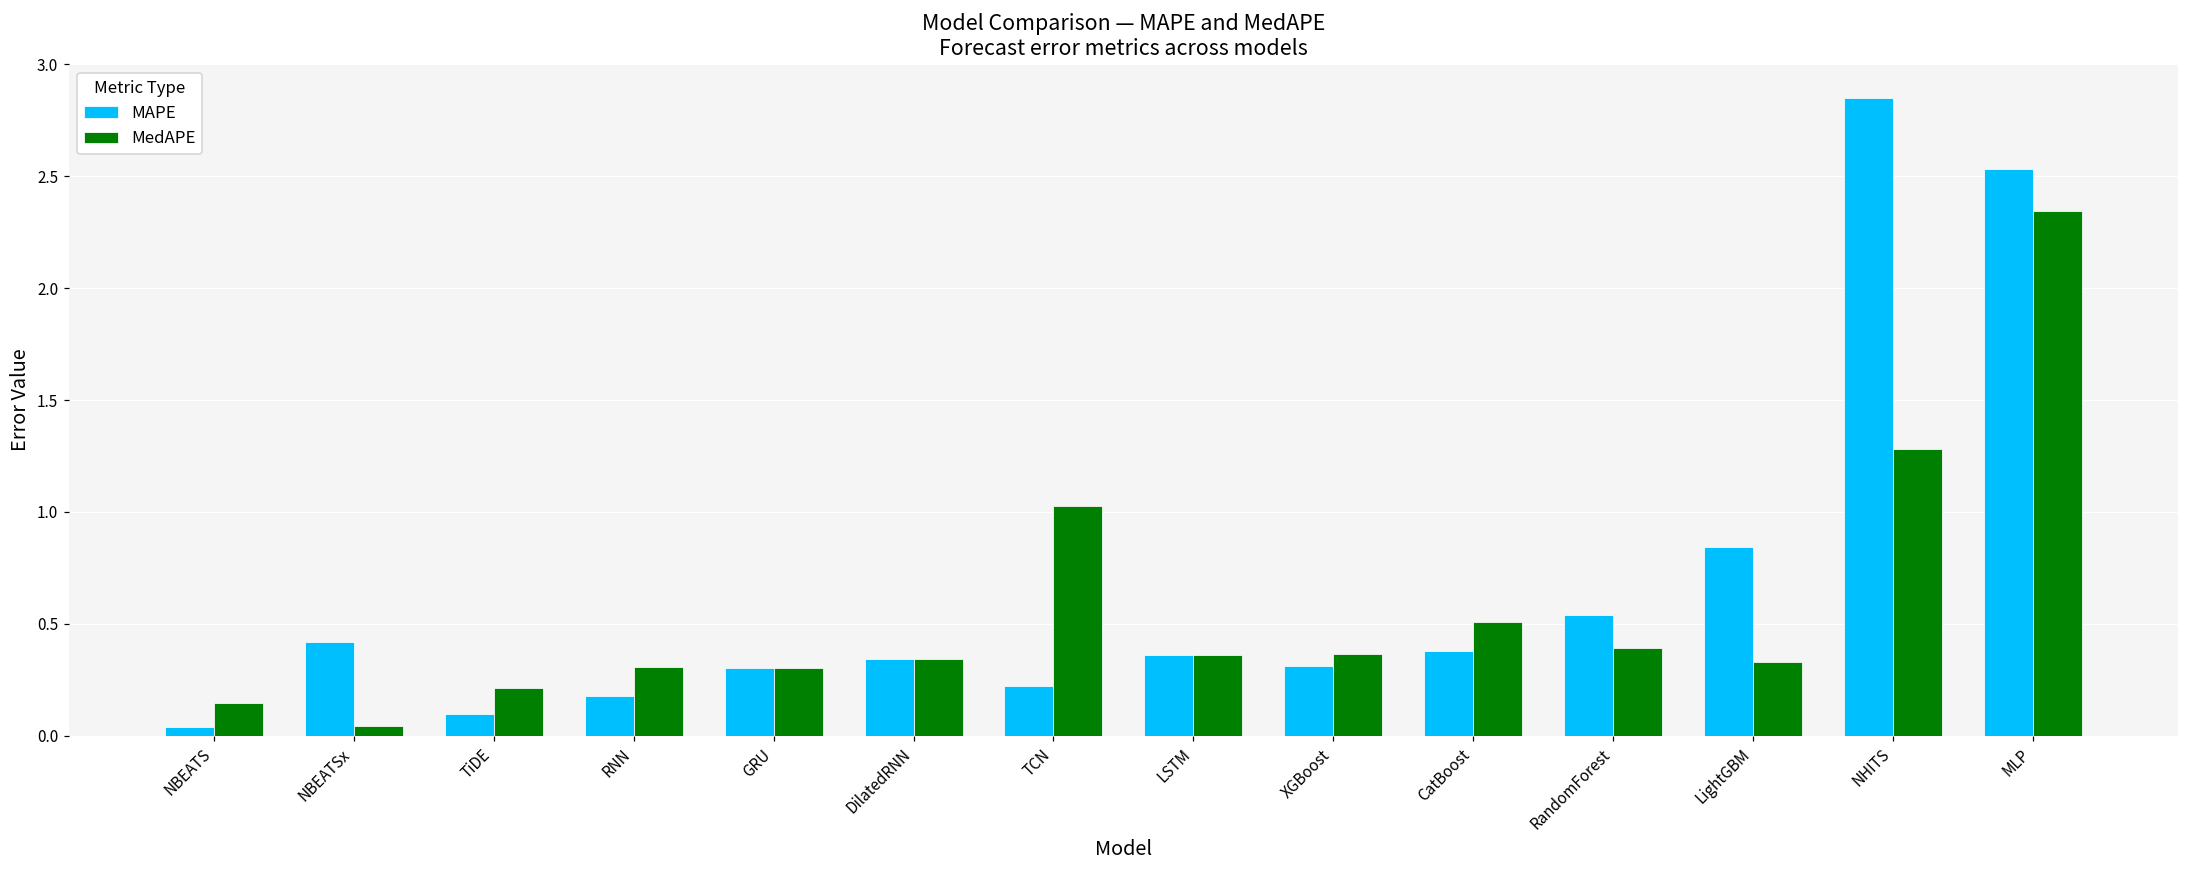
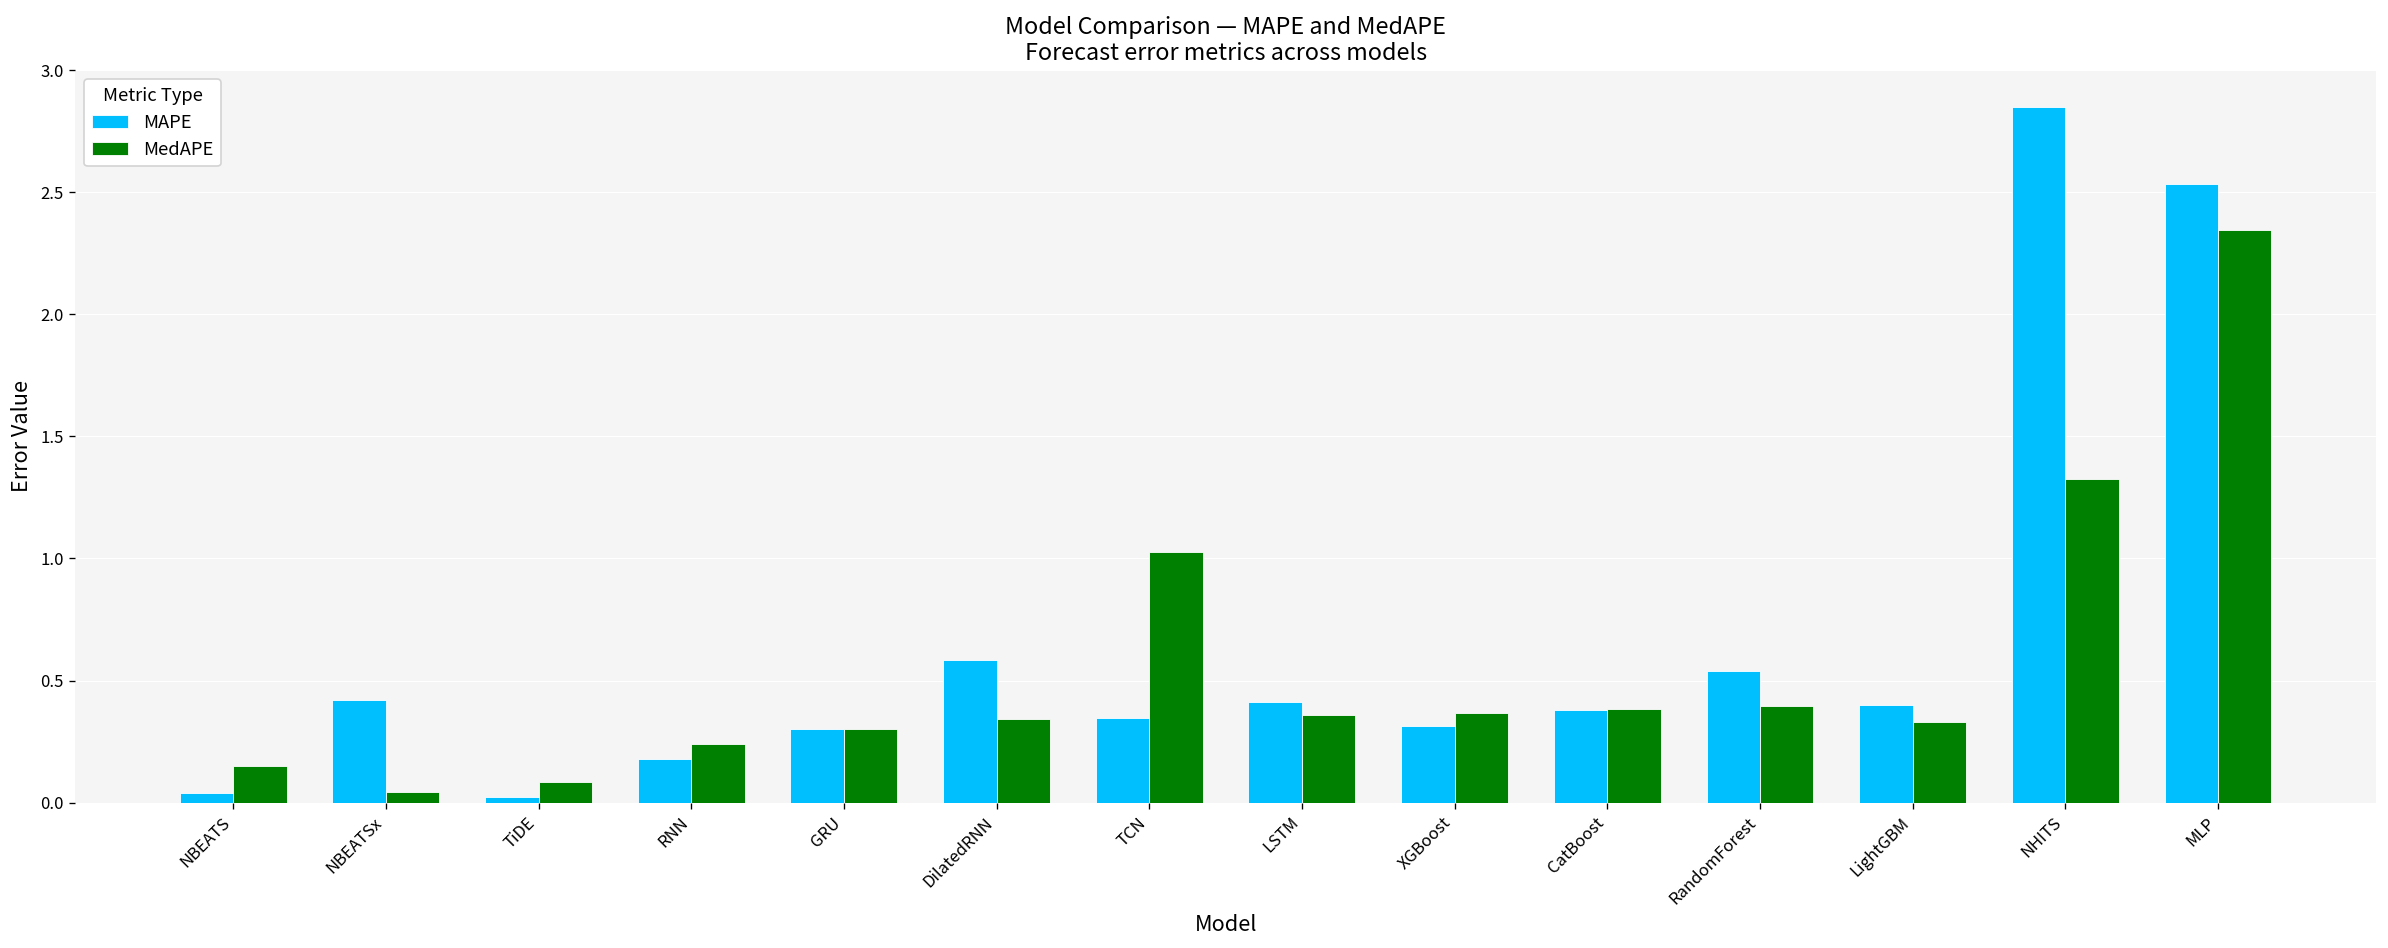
  {
    "MAPE": {
      "NBEATS": 0.04,
      "NBEATSx": 0.42,
-     "TiDE": 0.10,
+     "TiDE": 0.02,
      "RNN": 0.18,
      "GRU": 0.30,
-     "DilatedRNN": 0.34,
-     "TCN": 0.22,
-     "LSTM": 0.36,
+     "DilatedRNN": 0.58,
+     "TCN": 0.35,
+     "LSTM": 0.41,
      "XGBoost": 0.31,
      "CatBoost": 0.38,
      "RandomForest": 0.54,
-     "LightGBM": 0.84,
+     "LightGBM": 0.40,
      "NHITS": 2.85,
      "MLP": 2.53
    },
    "MedAPE": {
      "NBEATS": 0.15,
      "NBEATSx": 0.04,
-     "TiDE": 0.21,
-     "RNN": 0.31,
+     "TiDE": 0.09,
+     "RNN": 0.24,
      "GRU": 0.30,
      "DilatedRNN": 0.34,
      "TCN": 1.03,
      "LSTM": 0.36,
      "XGBoost": 0.37,
-     "CatBoost": 0.51,
+     "CatBoost": 0.38,
      "RandomForest": 0.39,
      "LightGBM": 0.33,
-     "NHITS": 1.28,
+     "NHITS": 1.32,
      "MLP": 2.34
    }
  }
